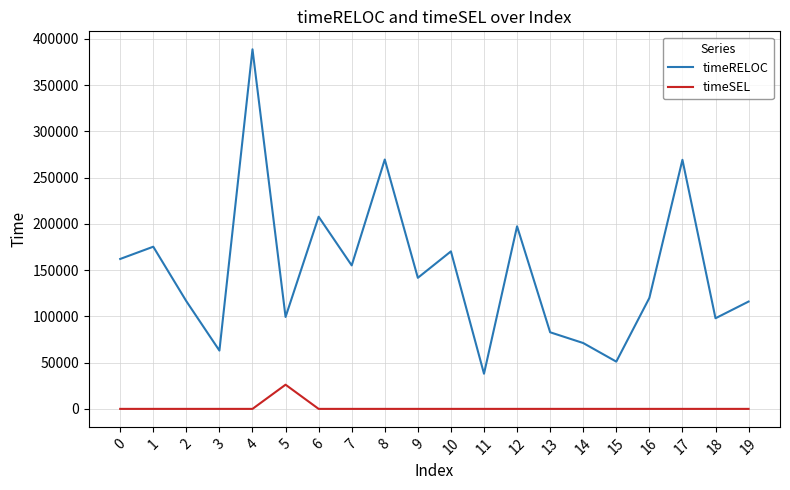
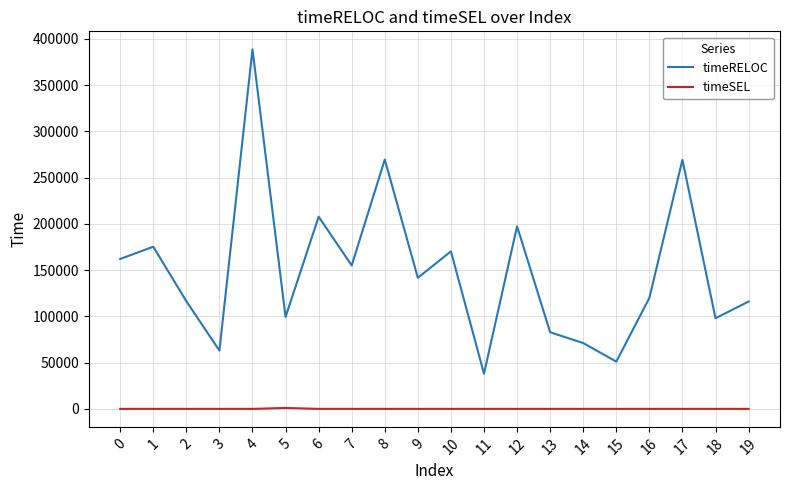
  {
    "timeRELOC": {
      "0": 160000,
      "1": 180000,
      "2": 120000,
      "3": 60000,
      "4": 390000,
      "5": 100000,
      "6": 210000,
      "7": 160000,
      "8": 270000,
      "9": 140000,
      "10": 170000,
      "11": 40000,
      "12": 200000,
      "13": 80000,
      "14": 70000,
      "15": 50000,
      "16": 120000,
      "17": 270000,
      "18": 100000,
      "19": 120000
    },
    "timeSEL": {
      "0": 0,
      "1": 0,
      "2": 0,
      "3": 0,
      "4": 0,
-     "5": 30000,
+     "5": 0,
      "6": 0,
      "7": 0,
      "8": 0,
      "9": 0,
      "10": 0,
      "11": 0,
      "12": 0,
      "13": 0,
      "14": 0,
      "15": 0,
      "16": 0,
      "17": 0,
      "18": 0,
      "19": 0
    }
  }
